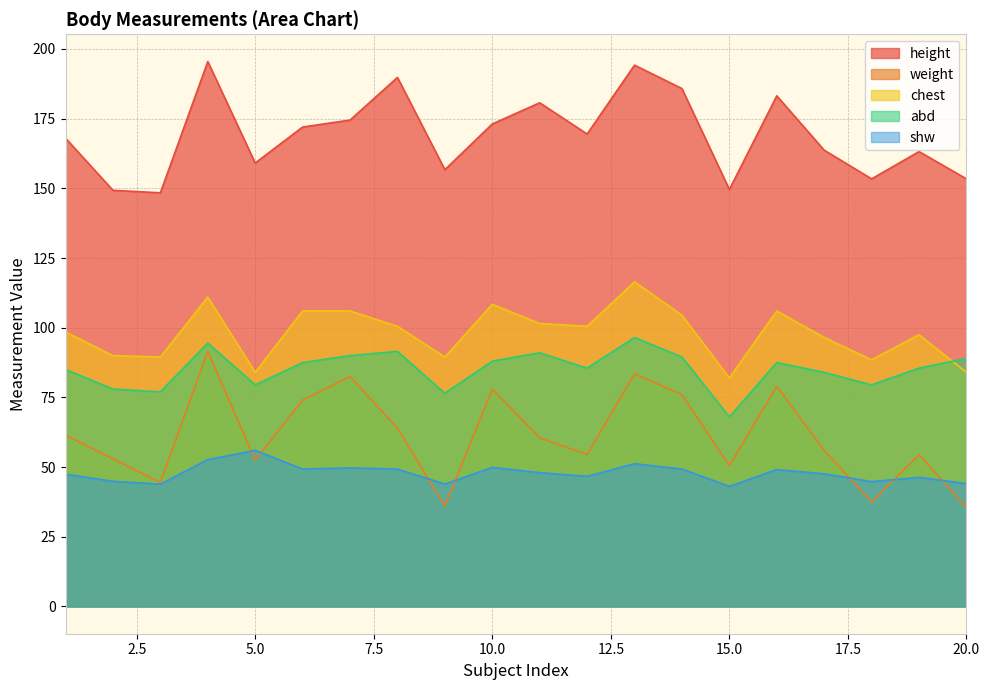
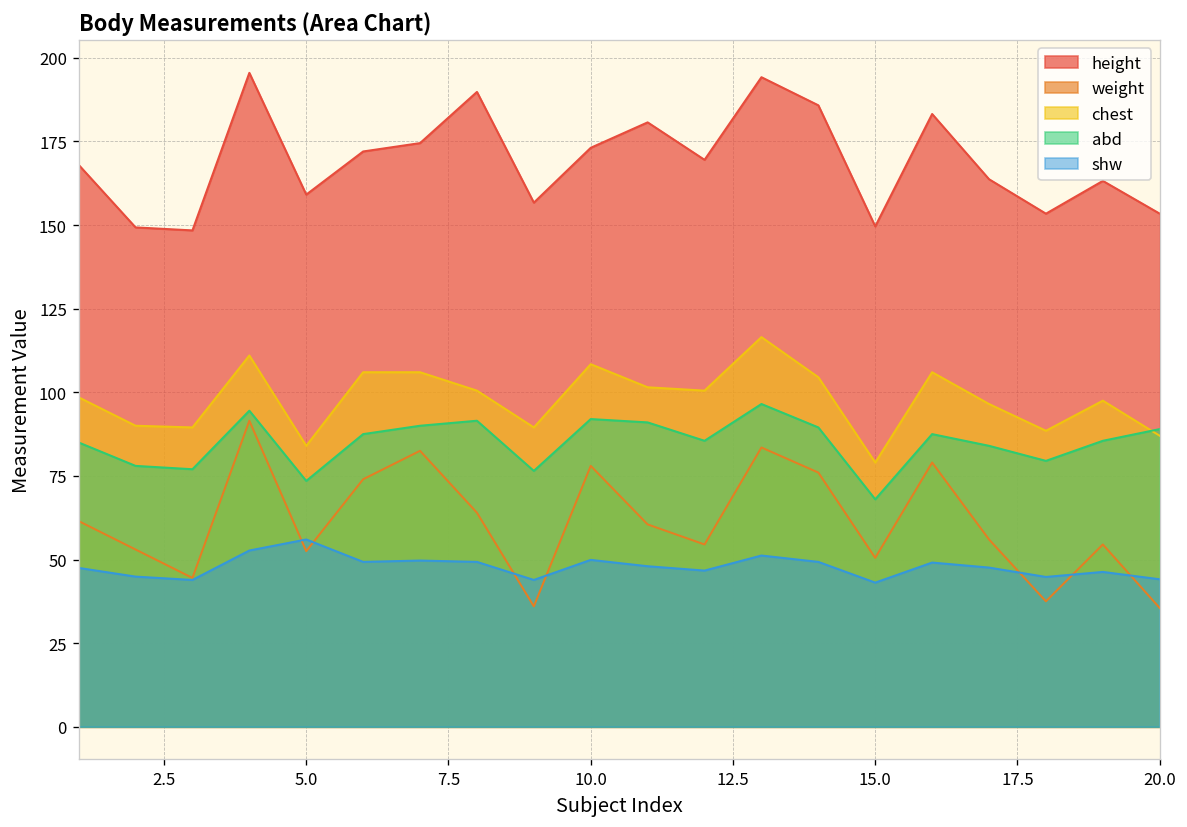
  {
    "chest": {
      "5.0": 84,
      "10.0": 108,
-     "15.0": 82,
-     "20.0": 84
+     "15.0": 79,
+     "20.0": 87
    },
    "abd": {
-     "5.0": 80,
-     "10.0": 88,
+     "5.0": 74,
+     "10.0": 92,
      "15.0": 68,
      "20.0": 89
    },
    "shw": {
      "5.0": 56,
      "10.0": 50,
      "15.0": 43,
      "20.0": 44
    }
  }
